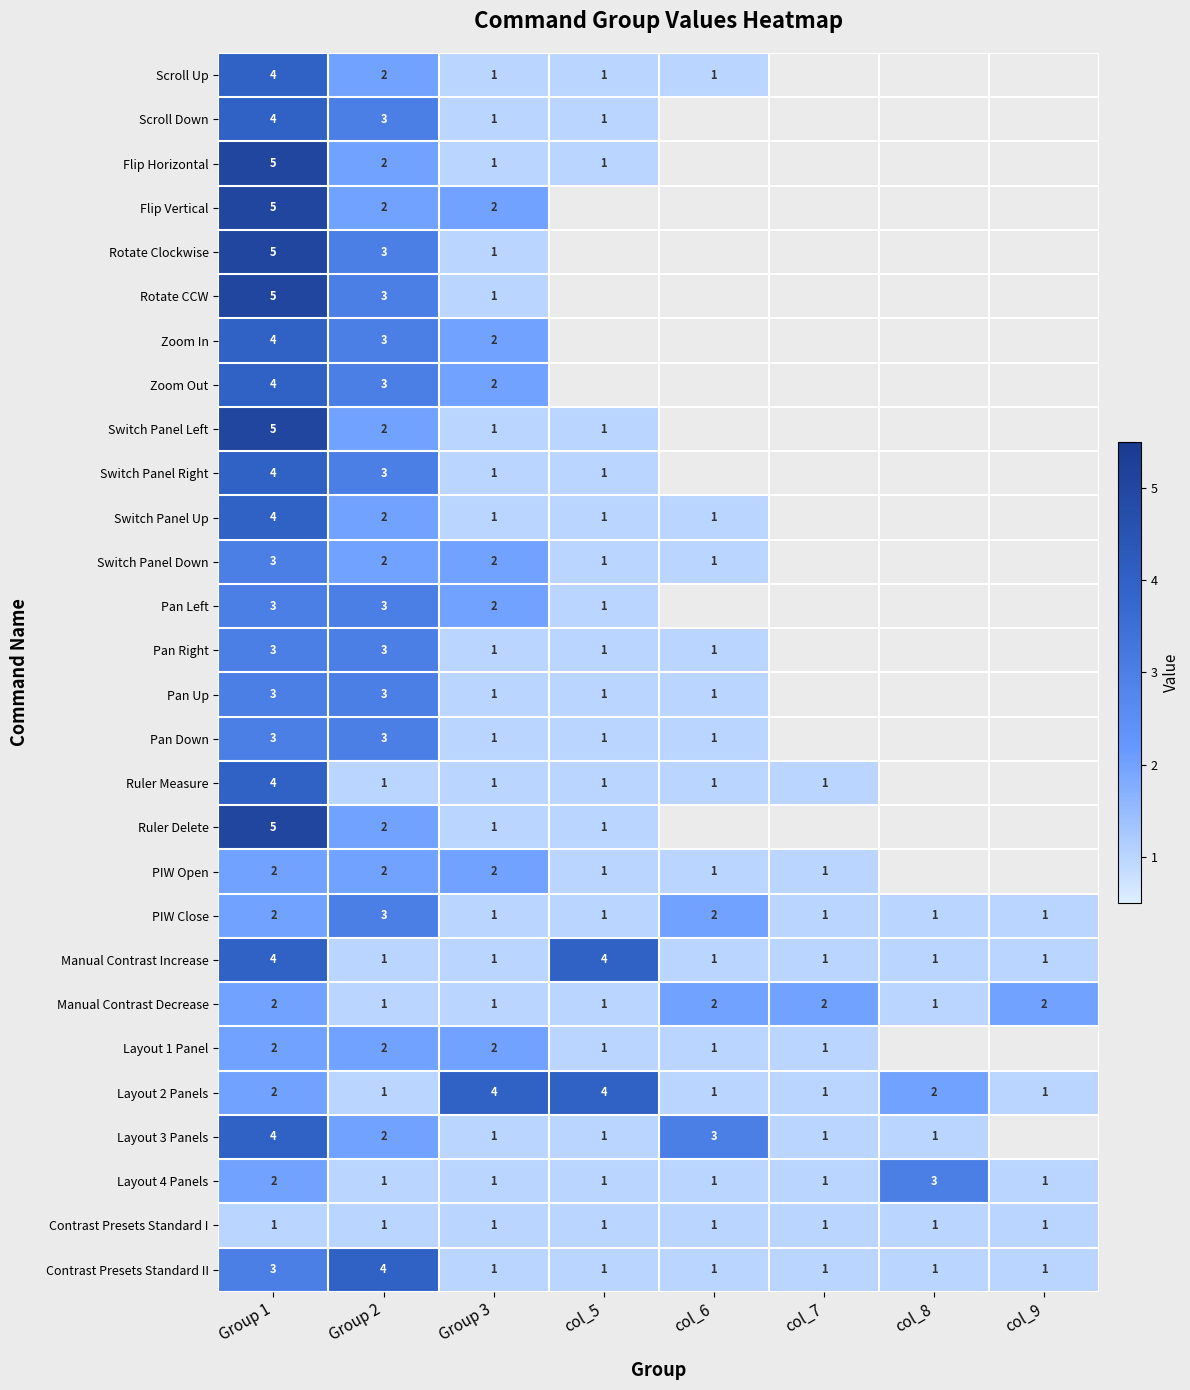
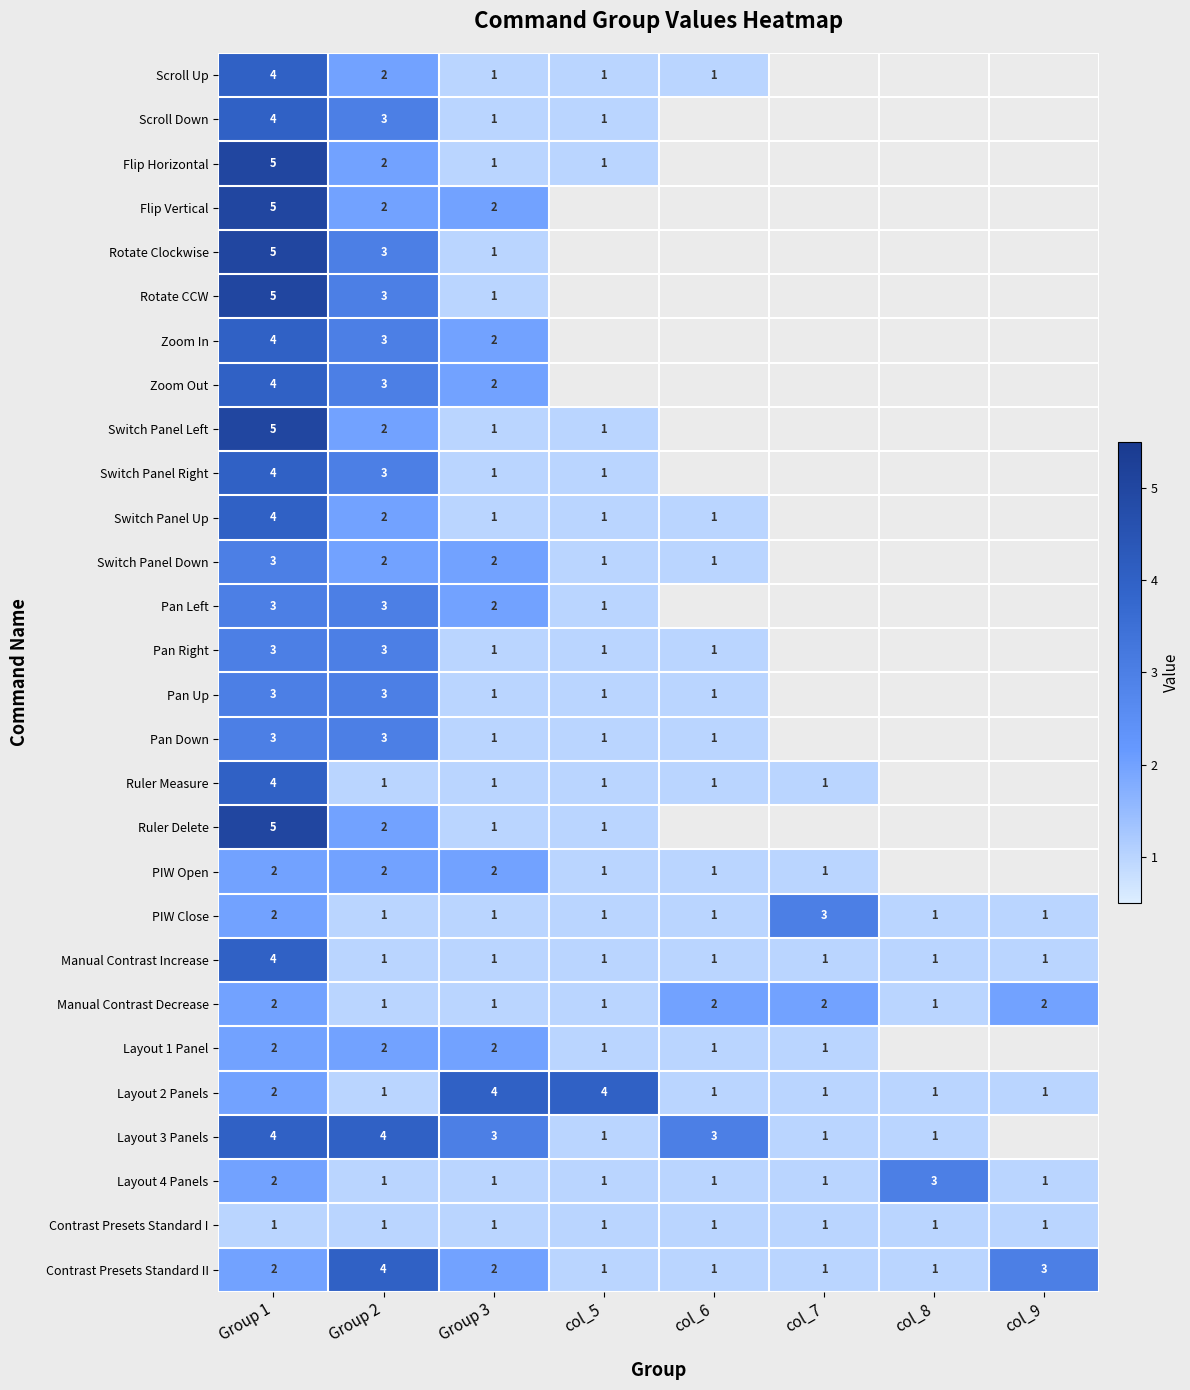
  {
    "Scroll Up": {
      "Group 1": 4,
      "Group 2": 2,
      "Group 3": 1,
      "col_5": 1,
      "col_6": 1
    },
    "Scroll Down": {
      "Group 1": 4,
      "Group 2": 3,
      "Group 3": 1,
      "col_5": 1
    },
    "Flip Horizontal": {
      "Group 1": 5,
      "Group 2": 2,
      "Group 3": 1,
      "col_5": 1
    },
    "Flip Vertical": {
      "Group 1": 5,
      "Group 2": 2,
      "Group 3": 2
    },
    "Rotate Clockwise": {
      "Group 1": 5,
      "Group 2": 3,
      "Group 3": 1
    },
    "Rotate CCW": {
      "Group 1": 5,
      "Group 2": 3,
      "Group 3": 1
    },
    "Zoom In": {
      "Group 1": 4,
      "Group 2": 3,
      "Group 3": 2
    },
    "Zoom Out": {
      "Group 1": 4,
      "Group 2": 3,
      "Group 3": 2
    },
    "Switch Panel Left": {
      "Group 1": 5,
      "Group 2": 2,
      "Group 3": 1,
      "col_5": 1
    },
    "Switch Panel Right": {
      "Group 1": 4,
      "Group 2": 3,
      "Group 3": 1,
      "col_5": 1
    },
    "Switch Panel Up": {
      "Group 1": 4,
      "Group 2": 2,
      "Group 3": 1,
      "col_5": 1,
      "col_6": 1
    },
    "Switch Panel Down": {
      "Group 1": 3,
      "Group 2": 2,
      "Group 3": 2,
      "col_5": 1,
      "col_6": 1
    },
    "Pan Left": {
      "Group 1": 3,
      "Group 2": 3,
      "Group 3": 2,
      "col_5": 1
    },
    "Pan Right": {
      "Group 1": 3,
      "Group 2": 3,
      "Group 3": 1,
      "col_5": 1,
      "col_6": 1
    },
    "Pan Up": {
      "Group 1": 3,
      "Group 2": 3,
      "Group 3": 1,
      "col_5": 1,
      "col_6": 1
    },
    "Pan Down": {
      "Group 1": 3,
      "Group 2": 3,
      "Group 3": 1,
      "col_5": 1,
      "col_6": 1
    },
    "Ruler Measure": {
      "Group 1": 4,
      "Group 2": 1,
      "Group 3": 1,
      "col_5": 1,
      "col_6": 1,
      "col_7": 1
    },
    "Ruler Delete": {
      "Group 1": 5,
      "Group 2": 2,
      "Group 3": 1,
      "col_5": 1
    },
    "PIW Open": {
      "Group 1": 2,
      "Group 2": 2,
      "Group 3": 2,
      "col_5": 1,
      "col_6": 1,
      "col_7": 1
    },
    "PIW Close": {
      "Group 1": 2,
-     "Group 2": 3,
+     "Group 2": 1,
      "Group 3": 1,
      "col_5": 1,
-     "col_6": 2,
-     "col_7": 1,
+     "col_6": 1,
+     "col_7": 3,
      "col_8": 1,
      "col_9": 1
    },
    "Manual Contrast Increase": {
      "Group 1": 4,
      "Group 2": 1,
      "Group 3": 1,
-     "col_5": 4,
+     "col_5": 1,
      "col_6": 1,
      "col_7": 1,
      "col_8": 1,
      "col_9": 1
    },
    "Manual Contrast Decrease": {
      "Group 1": 2,
      "Group 2": 1,
      "Group 3": 1,
      "col_5": 1,
      "col_6": 2,
      "col_7": 2,
      "col_8": 1,
      "col_9": 2
    },
    "Layout 1 Panel": {
      "Group 1": 2,
      "Group 2": 2,
      "Group 3": 2,
      "col_5": 1,
      "col_6": 1,
      "col_7": 1
    },
    "Layout 2 Panels": {
      "Group 1": 2,
      "Group 2": 1,
      "Group 3": 4,
      "col_5": 4,
      "col_6": 1,
      "col_7": 1,
-     "col_8": 2,
+     "col_8": 1,
      "col_9": 1
    },
    "Layout 3 Panels": {
      "Group 1": 4,
-     "Group 2": 2,
-     "Group 3": 1,
+     "Group 2": 4,
+     "Group 3": 3,
      "col_5": 1,
      "col_6": 3,
      "col_7": 1,
      "col_8": 1
    },
    "Layout 4 Panels": {
      "Group 1": 2,
      "Group 2": 1,
      "Group 3": 1,
      "col_5": 1,
      "col_6": 1,
      "col_7": 1,
      "col_8": 3,
      "col_9": 1
    },
    "Contrast Presets Standard I": {
      "Group 1": 1,
      "Group 2": 1,
      "Group 3": 1,
      "col_5": 1,
      "col_6": 1,
      "col_7": 1,
      "col_8": 1,
      "col_9": 1
    },
    "Contrast Presets Standard II": {
-     "Group 1": 3,
+     "Group 1": 2,
      "Group 2": 4,
-     "Group 3": 1,
+     "Group 3": 2,
      "col_5": 1,
      "col_6": 1,
      "col_7": 1,
      "col_8": 1,
-     "col_9": 1
+     "col_9": 3
    }
  }
